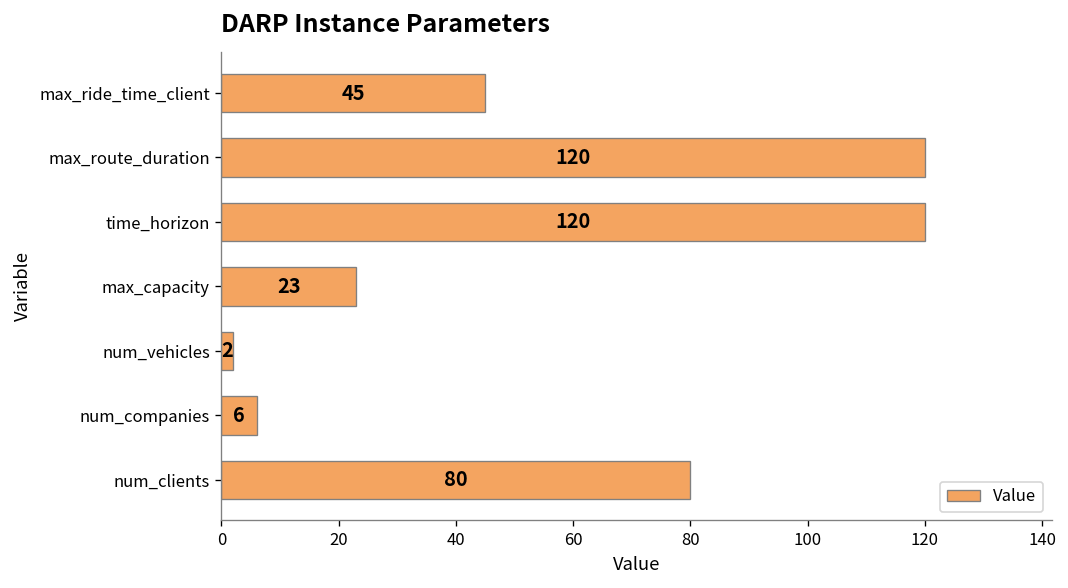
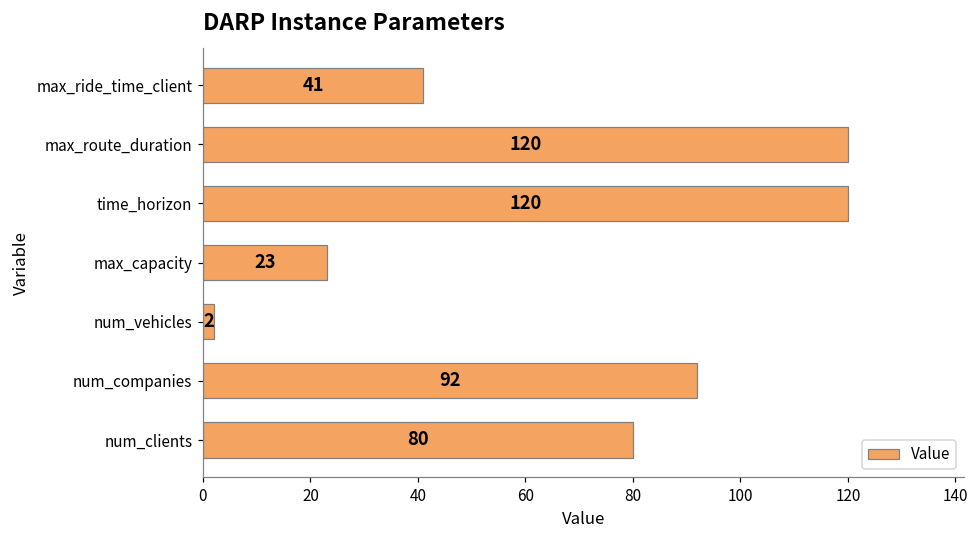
  {
-   "max_ride_time_client": 45,
+   "max_ride_time_client": 41,
    "max_route_duration": 120,
    "time_horizon": 120,
    "max_capacity": 23,
    "num_vehicles": 2,
-   "num_companies": 6,
+   "num_companies": 92,
    "num_clients": 80
  }
